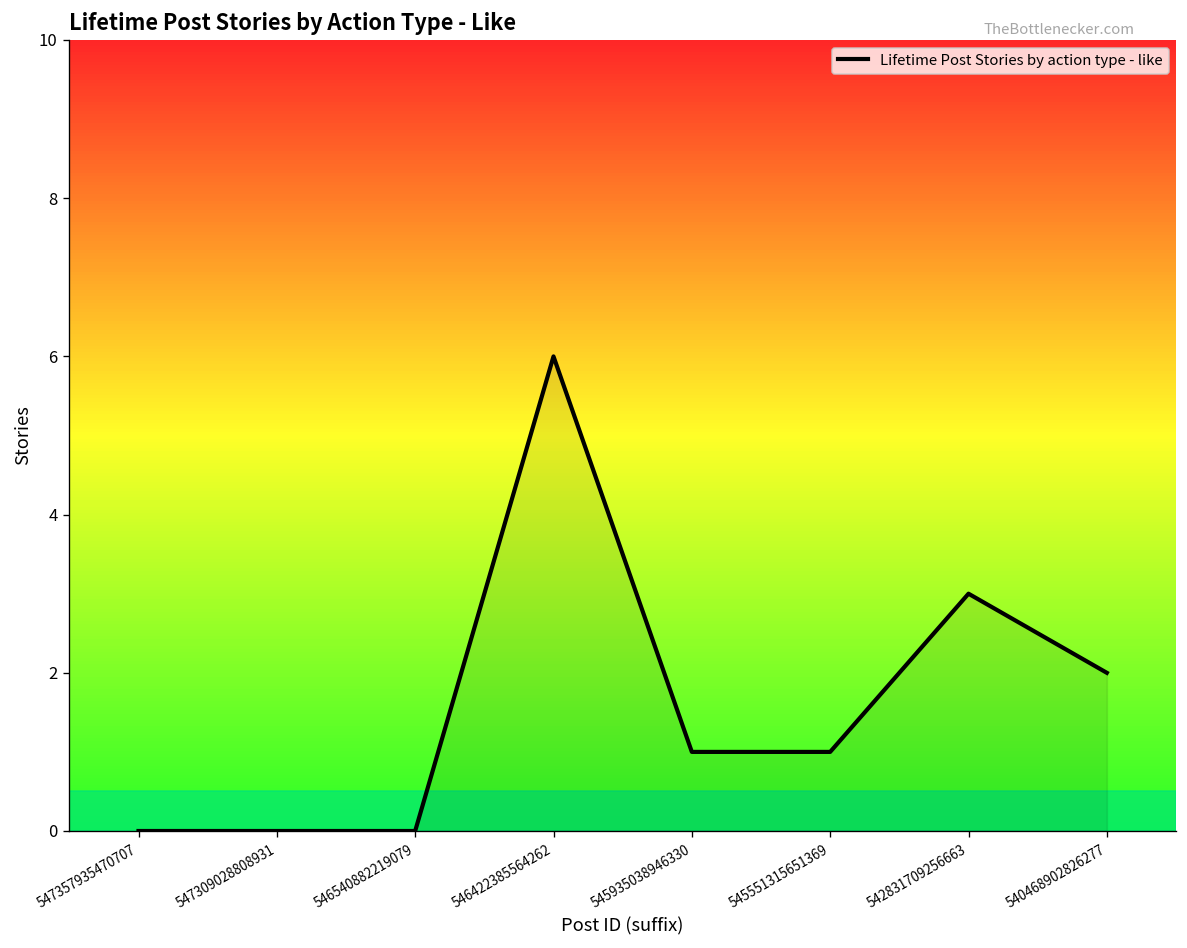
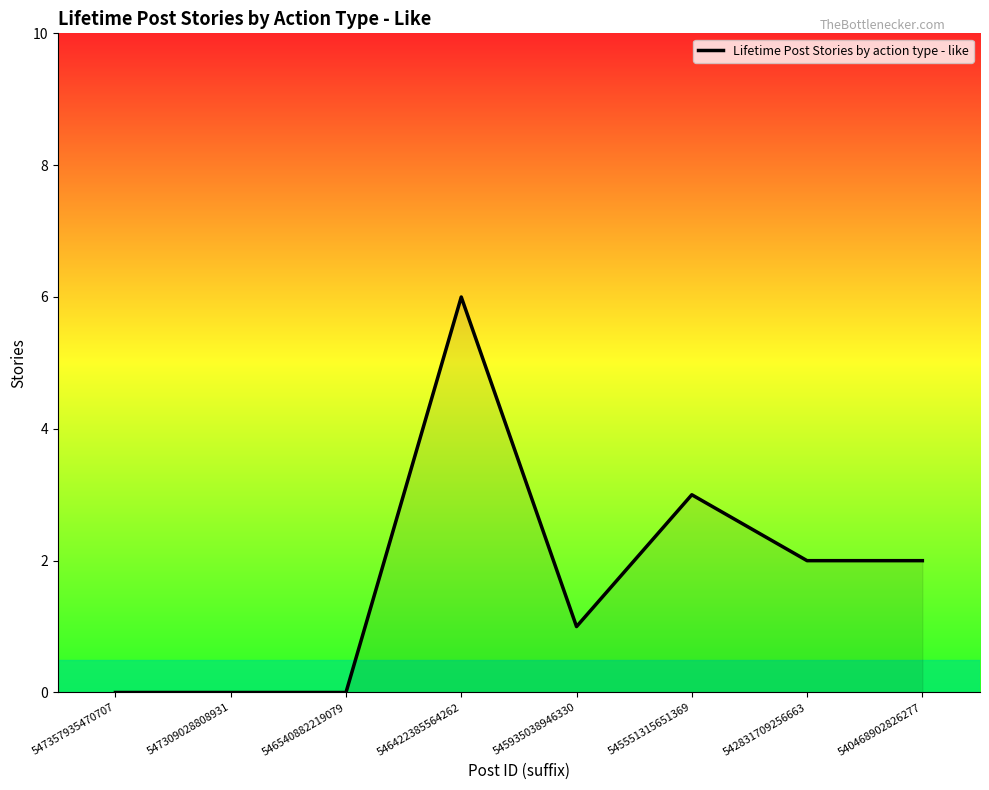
  {
    "546422385564262": 6,
    "545935038946330": 1,
-   "545551315651369": 1,
-   "542831709256663": 3,
+   "545551315651369": 3,
+   "542831709256663": 2,
    "540468902826277": 2
  }
